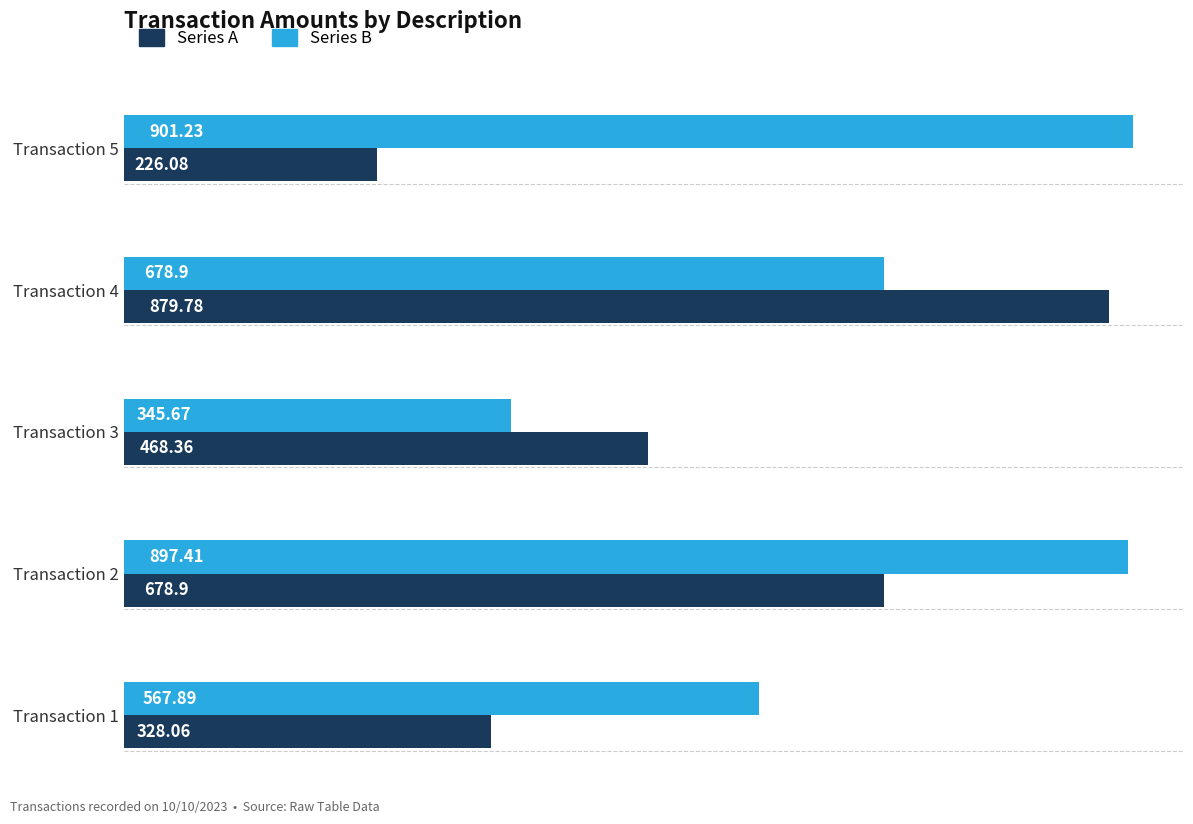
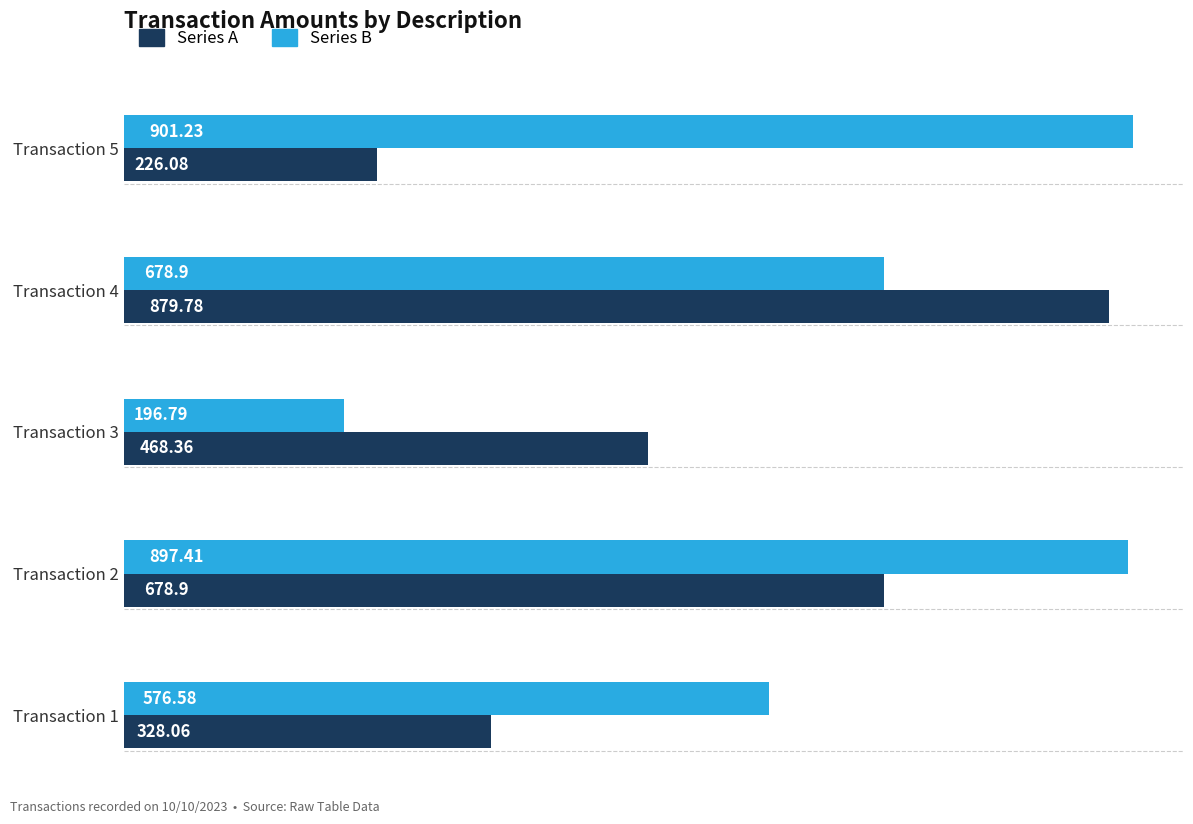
  {
    "Series A": {
      "Transaction 5": 226.08,
      "Transaction 4": 879.78,
      "Transaction 3": 468.36,
      "Transaction 2": 678.9,
      "Transaction 1": 328.06
    },
    "Series B": {
      "Transaction 5": 901.23,
      "Transaction 4": 678.9,
-     "Transaction 3": 345.67,
+     "Transaction 3": 196.79,
      "Transaction 2": 897.41,
-     "Transaction 1": 567.89
+     "Transaction 1": 576.58
    }
  }
